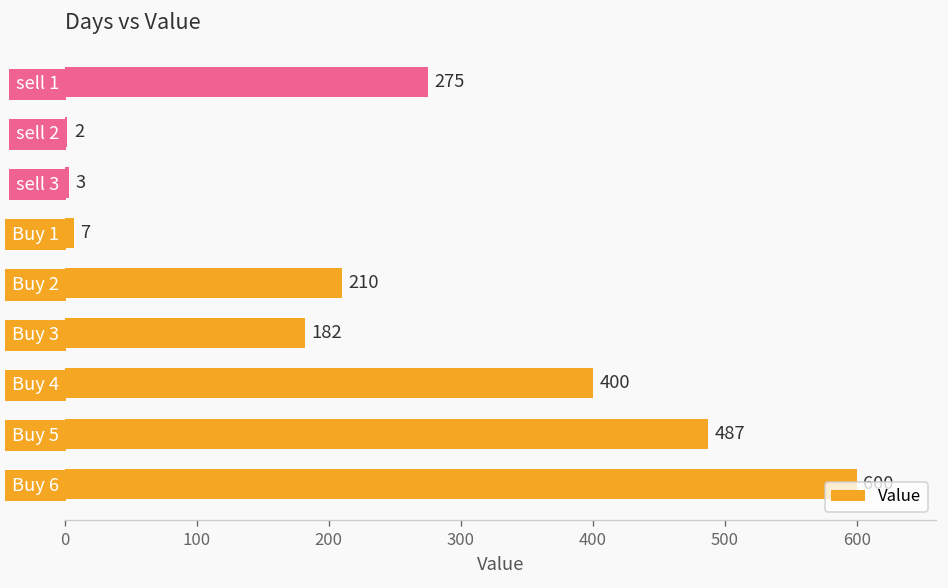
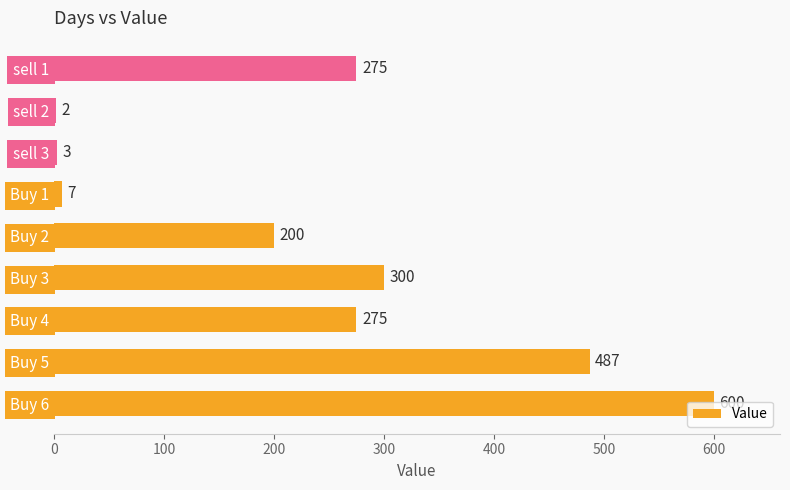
  {
    "sell 1": 275,
    "sell 2": 2,
    "sell 3": 3,
    "Buy 1": 7,
-   "Buy 2": 210,
-   "Buy 3": 182,
-   "Buy 4": 400,
+   "Buy 2": 200,
+   "Buy 3": 300,
+   "Buy 4": 275,
    "Buy 5": 487
  }
